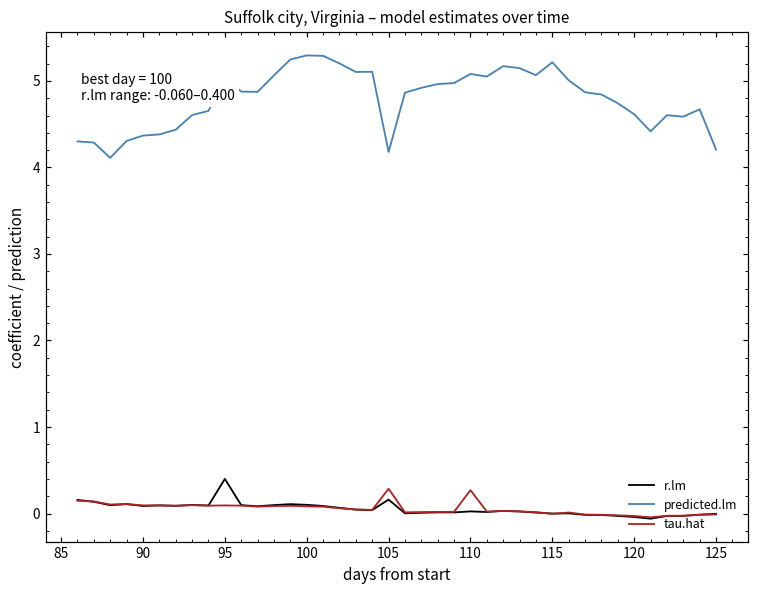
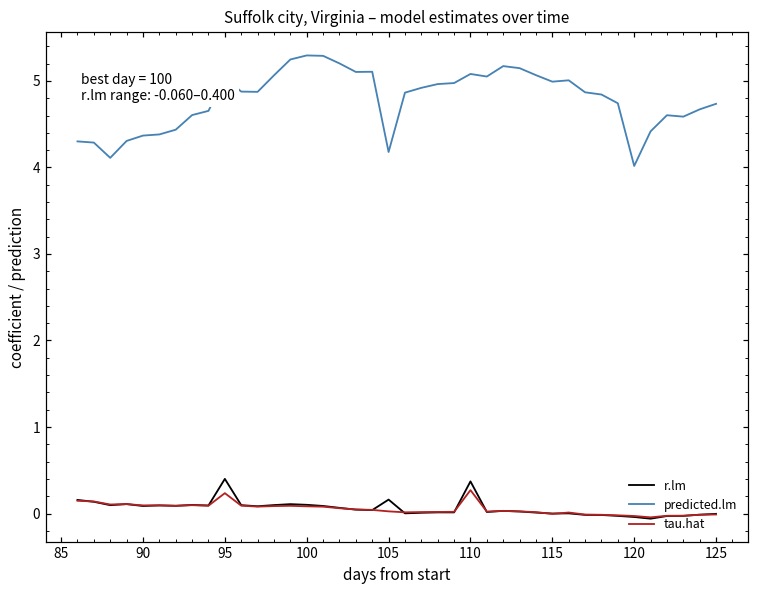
  {
    "r.lm": {
      "95": 0.4,
      "105": 0.2,
-     "110": 0.0
+     "110": 0.4
    },
    "predicted.lm": {
      "90": 4.4,
      "100": 5.3,
      "105": 4.2,
      "110": 5.1,
-     "115": 5.2,
-     "120": 4.6,
-     "125": 4.2
+     "115": 5.0,
+     "120": 4.0,
+     "125": 4.7
    },
    "tau.hat": {
-     "95": 0.1,
-     "105": 0.3,
+     "95": 0.2,
+     "105": 0.0,
      "110": 0.3
    }
  }
